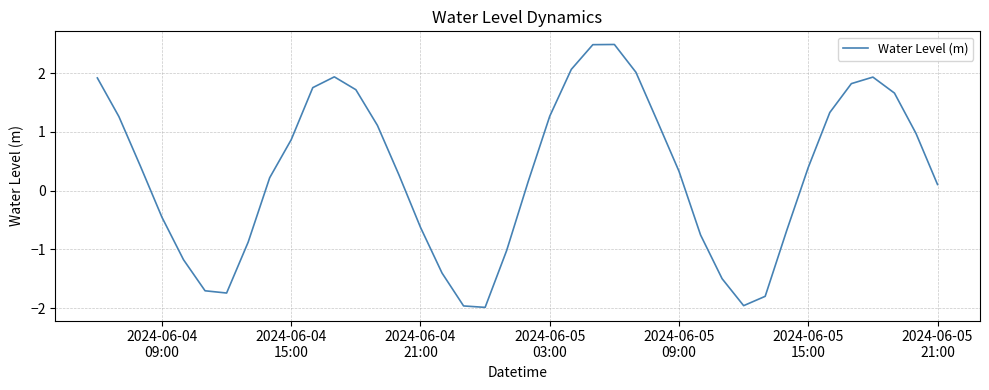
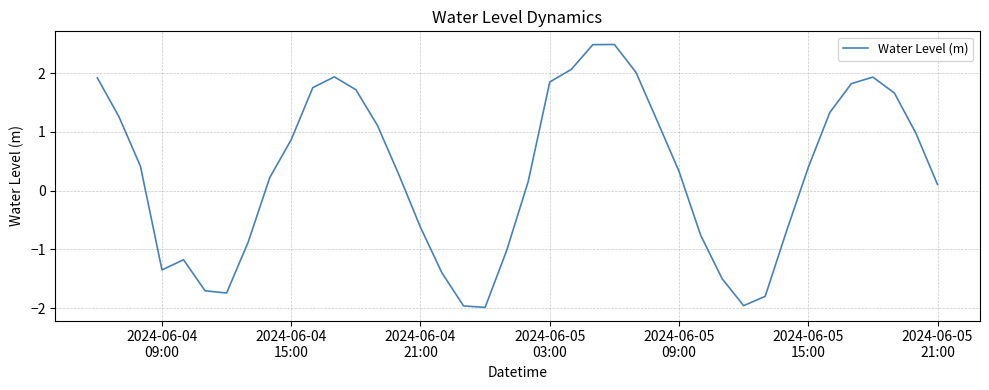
  {
-   "2024-06-04 09:00": -0.5,
+   "2024-06-04 09:00": -1.3,
    "2024-06-04 15:00": 0.9,
    "2024-06-04 21:00": -0.6,
-   "2024-06-05 03:00": 1.3,
+   "2024-06-05 03:00": 1.8,
    "2024-06-05 09:00": 0.3,
    "2024-06-05 15:00": 0.4,
    "2024-06-05 21:00": 0.1
  }
